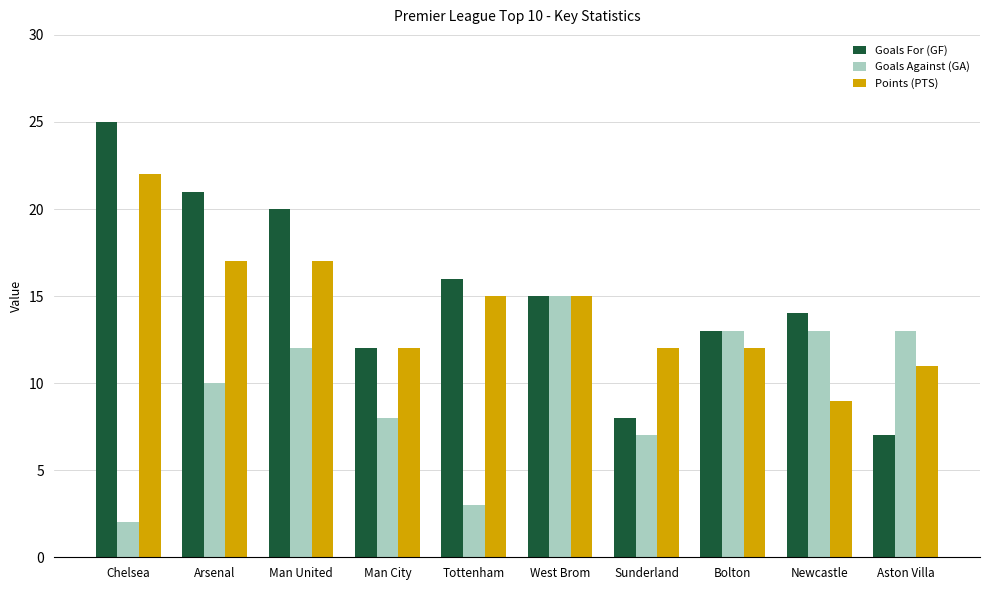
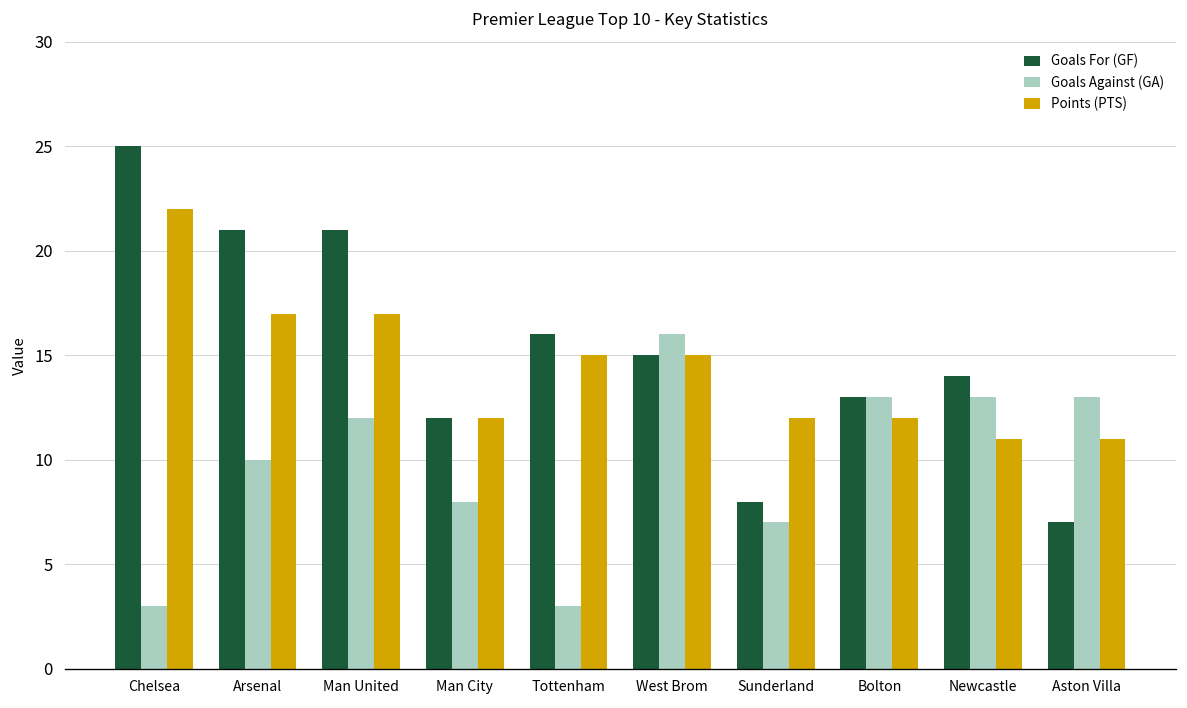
  {
    "Goals For (GF)": {
      "Chelsea": 25,
      "Arsenal": 21,
-     "Man United": 20,
+     "Man United": 21,
      "Man City": 12,
      "Tottenham": 16,
      "West Brom": 15,
      "Sunderland": 8,
      "Bolton": 13,
      "Newcastle": 14,
      "Aston Villa": 7
    },
    "Goals Against (GA)": {
-     "Chelsea": 2,
+     "Chelsea": 3,
      "Arsenal": 10,
      "Man United": 12,
      "Man City": 8,
      "Tottenham": 3,
-     "West Brom": 15,
+     "West Brom": 16,
      "Sunderland": 7,
      "Bolton": 13,
      "Newcastle": 13,
      "Aston Villa": 13
    },
    "Points (PTS)": {
      "Chelsea": 22,
      "Arsenal": 17,
      "Man United": 17,
      "Man City": 12,
      "Tottenham": 15,
      "West Brom": 15,
      "Sunderland": 12,
      "Bolton": 12,
-     "Newcastle": 9,
+     "Newcastle": 11,
      "Aston Villa": 11
    }
  }
